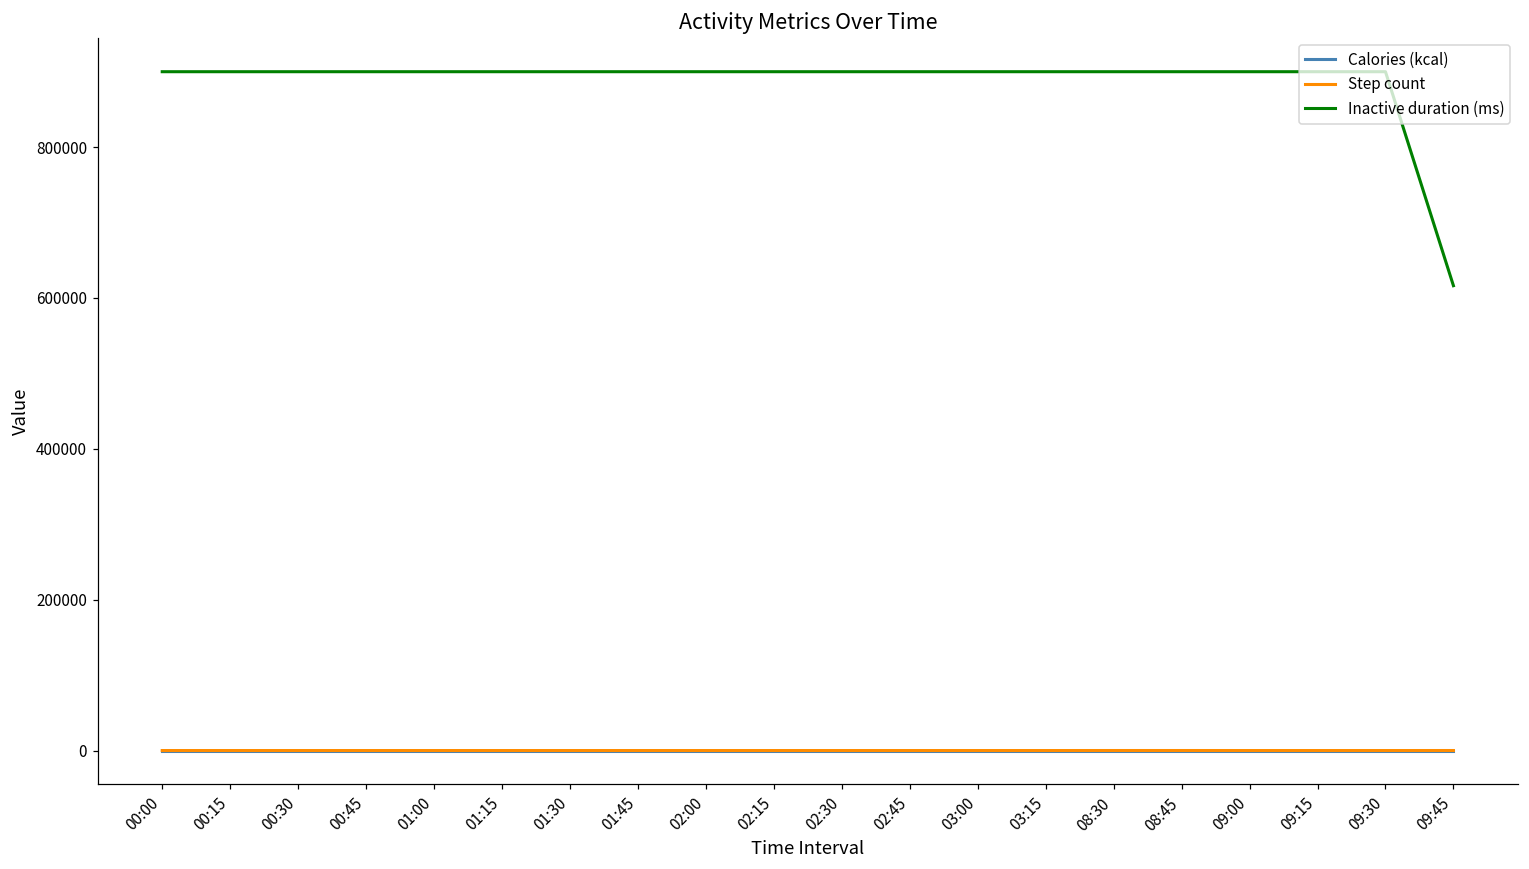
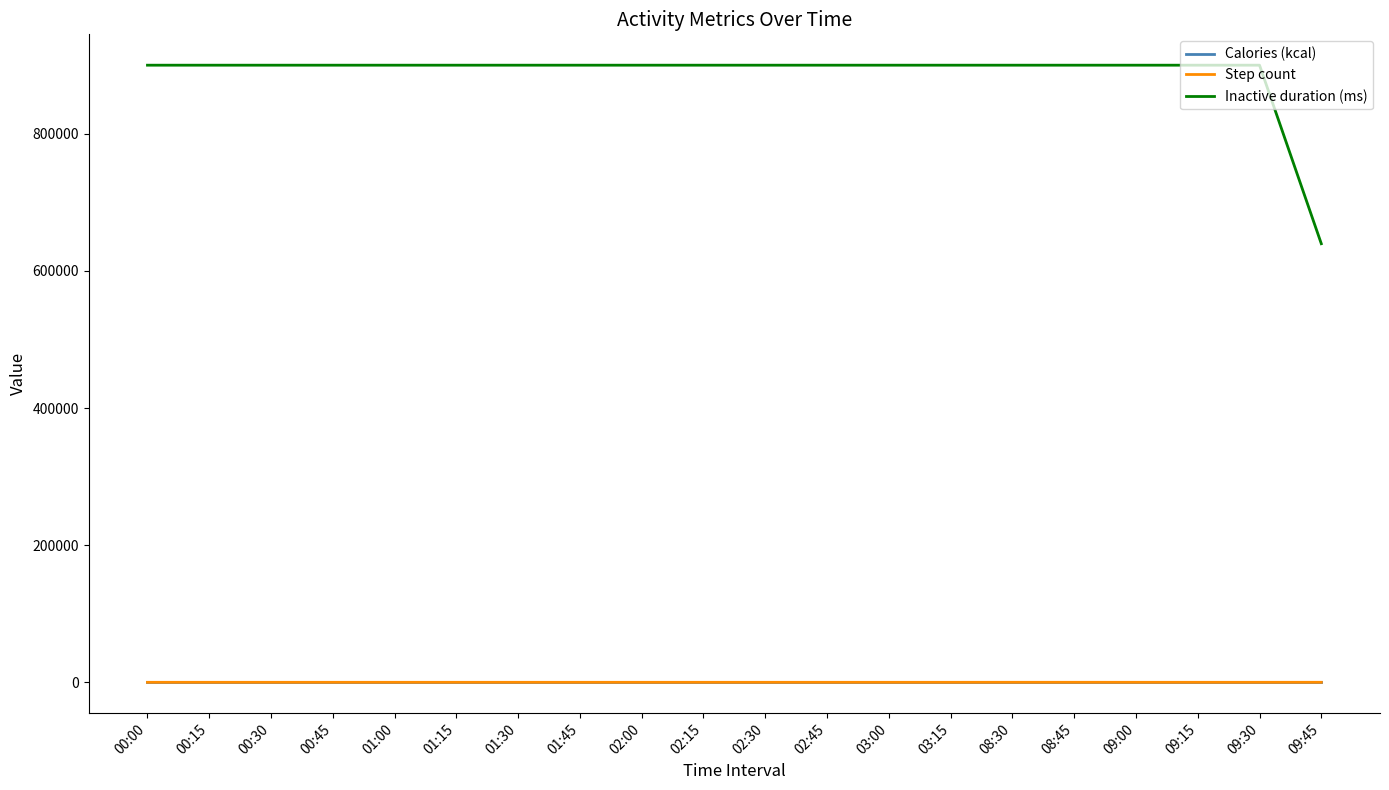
  {
    "Step count": {
      "00:00": 0,
      "00:15": 0,
      "00:30": 0,
      "00:45": 0,
      "01:00": 0,
      "01:15": 0,
      "01:30": 0,
      "01:45": 0,
      "02:00": 0,
      "02:15": 0,
      "02:30": 0,
      "02:45": 0,
      "03:00": 0,
      "03:15": 0,
      "08:30": 0,
      "08:45": 0,
      "09:00": 0,
      "09:15": 0,
      "09:30": 0,
      "09:45": 0
    },
    "Inactive duration (ms)": {
      "00:00": 900000,
      "00:15": 900000,
      "00:30": 900000,
      "00:45": 900000,
      "01:00": 900000,
      "01:15": 900000,
      "01:30": 900000,
      "01:45": 900000,
      "02:00": 900000,
      "02:15": 900000,
      "02:30": 900000,
      "02:45": 900000,
      "03:00": 900000,
      "03:15": 900000,
      "08:30": 900000,
      "08:45": 900000,
      "09:00": 900000,
-     "09:45": 620000
+     "09:45": 640000
    }
  }
